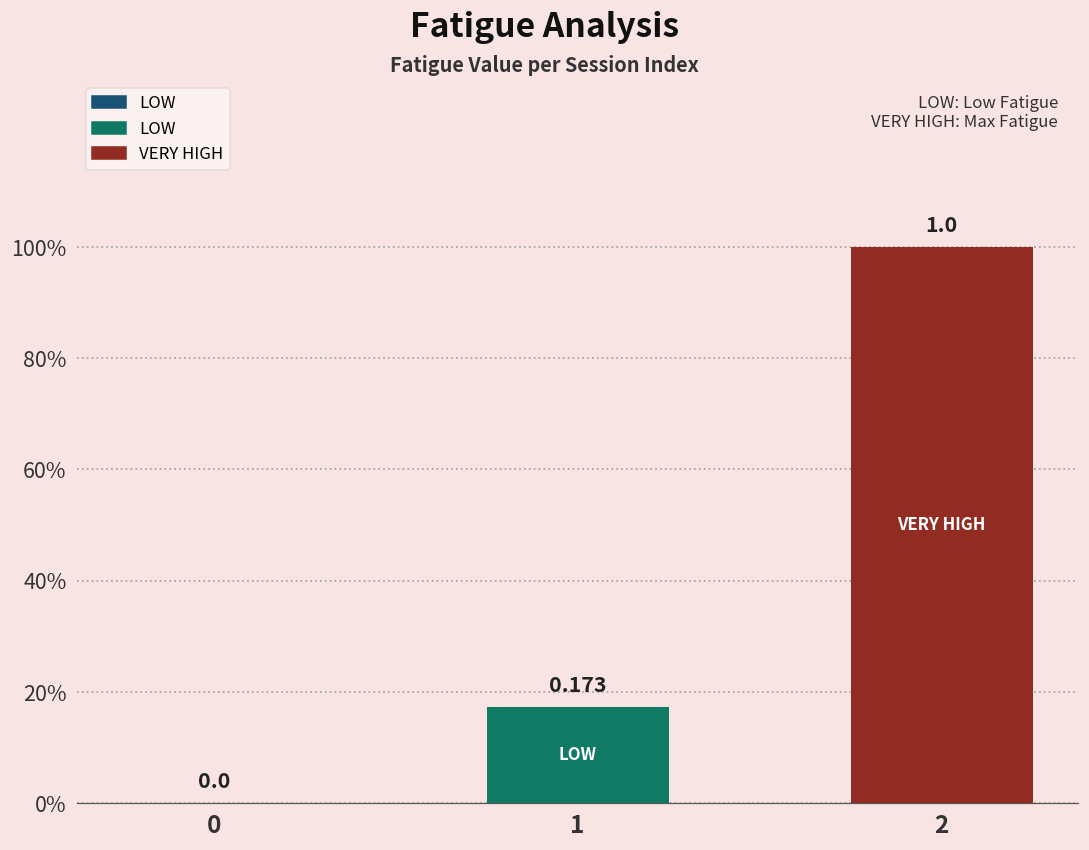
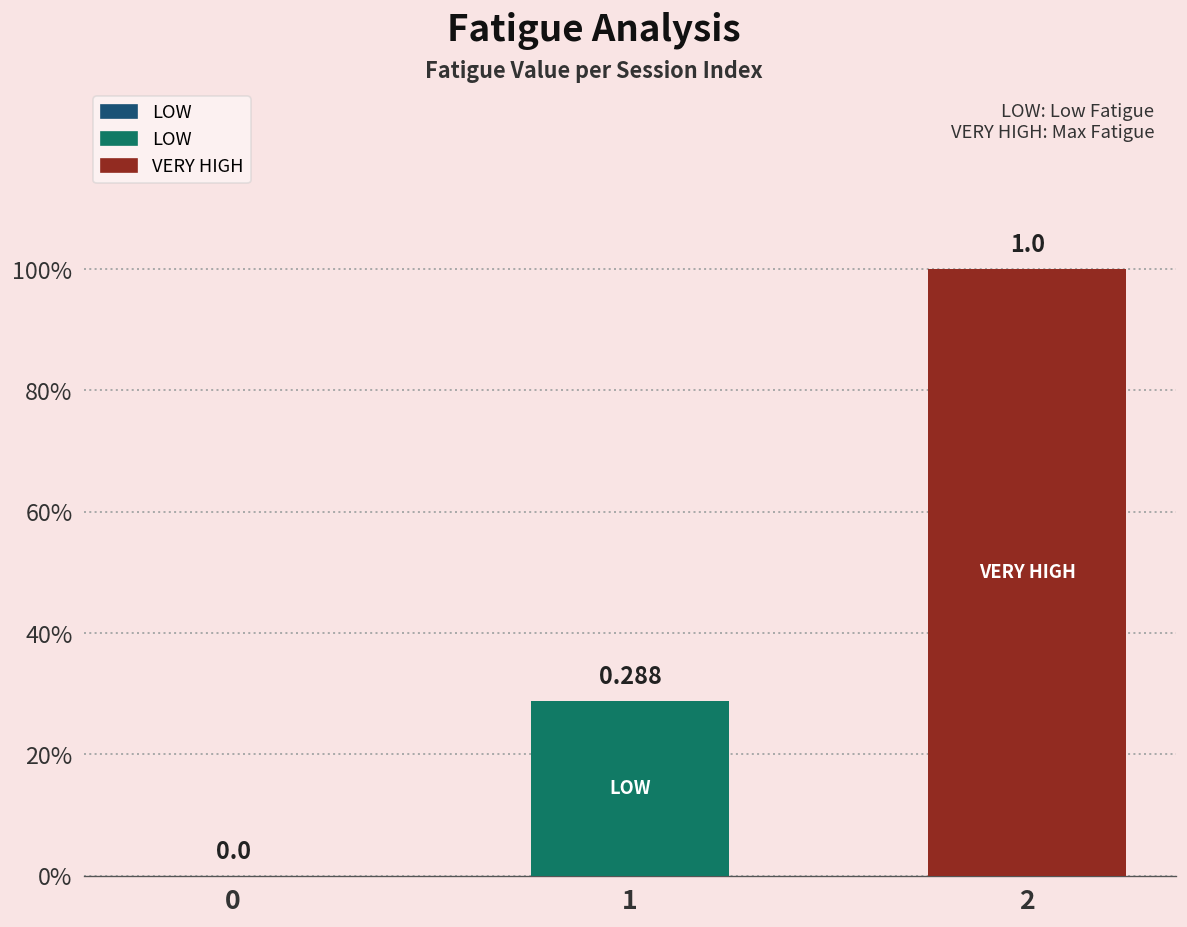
  {
    "0": 0.0,
-   "1": 0.173,
+   "1": 0.288,
    "2": 1.0
  }
